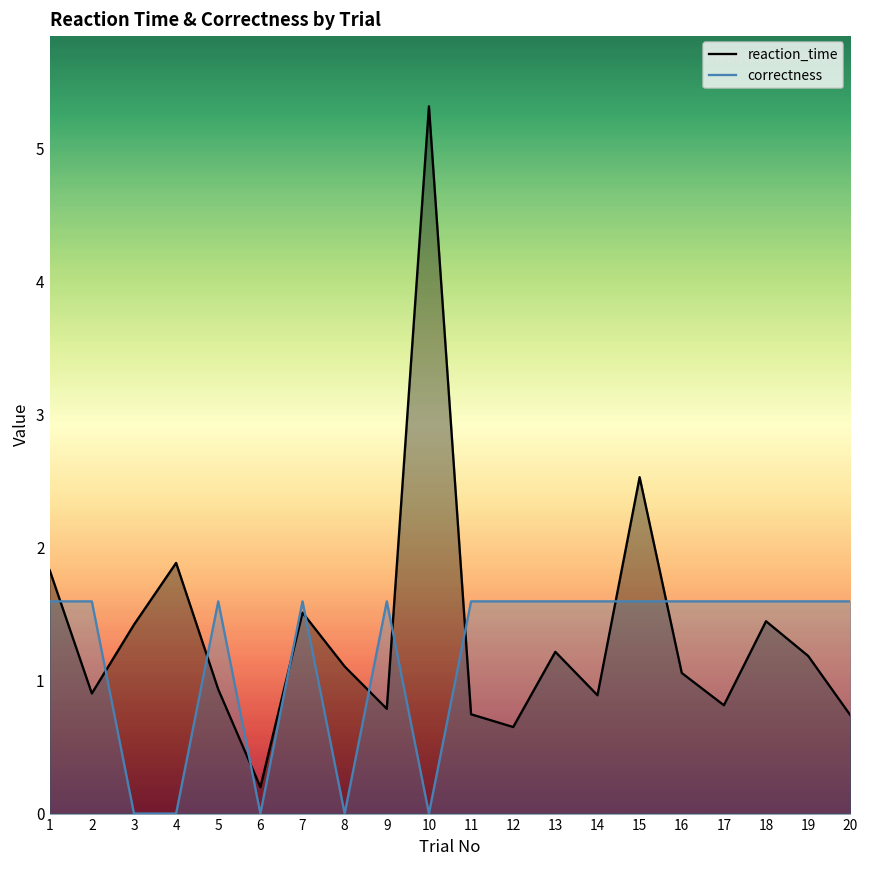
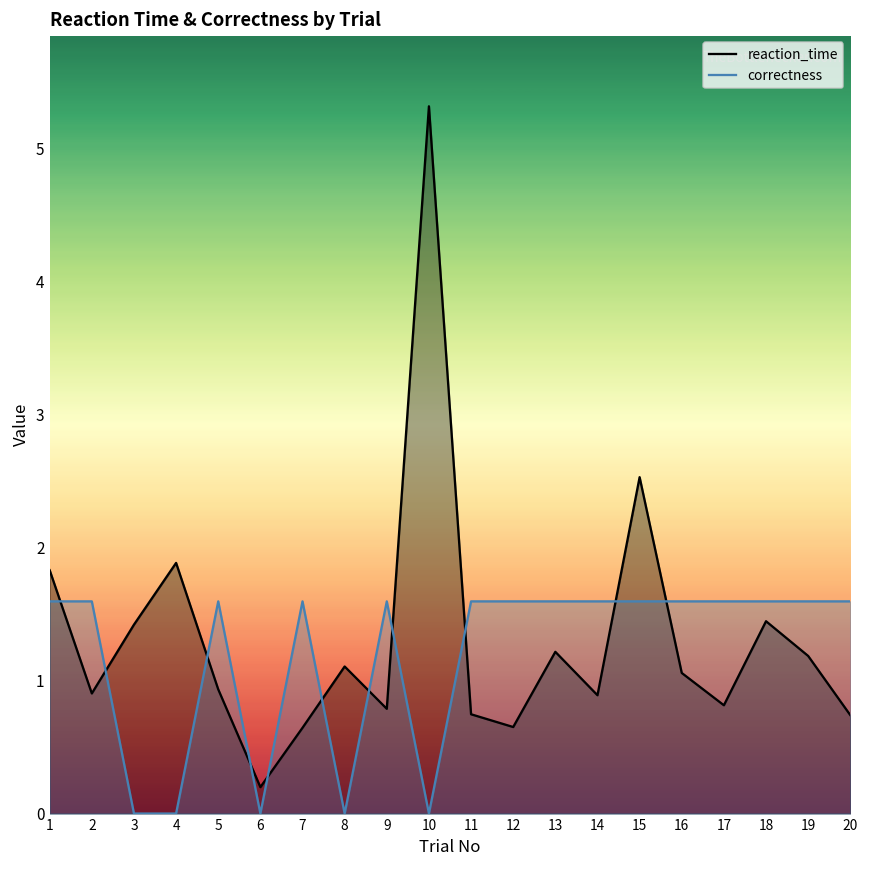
  {
    "reaction_time": {
      "1": 1.83,
      "2": 0.90,
      "3": 1.42,
      "4": 1.88,
      "5": 0.93,
      "6": 0.20,
-     "7": 1.51,
+     "7": 0.64,
      "8": 1.11,
      "9": 0.79,
      "10": 5.32,
      "11": 0.75,
      "12": 0.65,
      "13": 1.22,
      "14": 0.89,
      "15": 2.53,
      "16": 1.06,
      "17": 0.81,
      "18": 1.45,
      "19": 1.18,
      "20": 0.74
    },
    "correctness": {
      "1": 1.59,
      "2": 1.59,
      "3": 0.00,
      "4": 0.00,
      "5": 1.59,
      "6": 0.00,
      "7": 1.59,
      "8": 0.00,
      "9": 1.59,
      "10": 0.00,
      "11": 1.59,
      "12": 1.59,
      "13": 1.59,
      "14": 1.59,
      "15": 1.59,
      "16": 1.59,
      "17": 1.59,
      "18": 1.59,
      "19": 1.59,
      "20": 1.59
    }
  }
